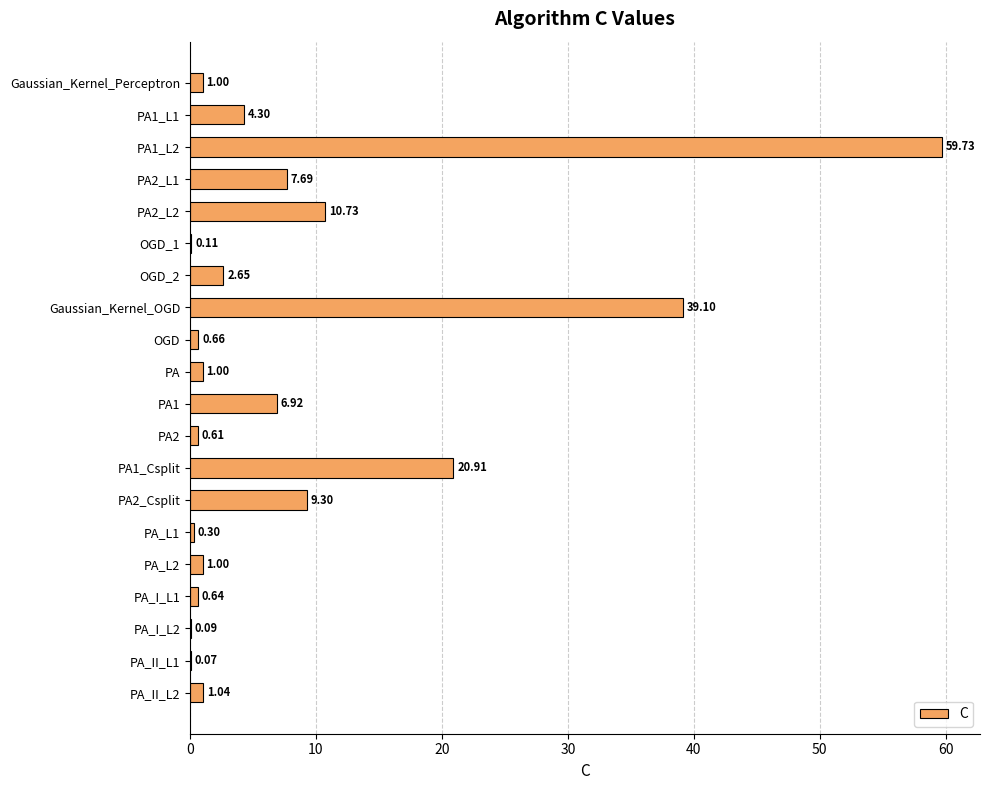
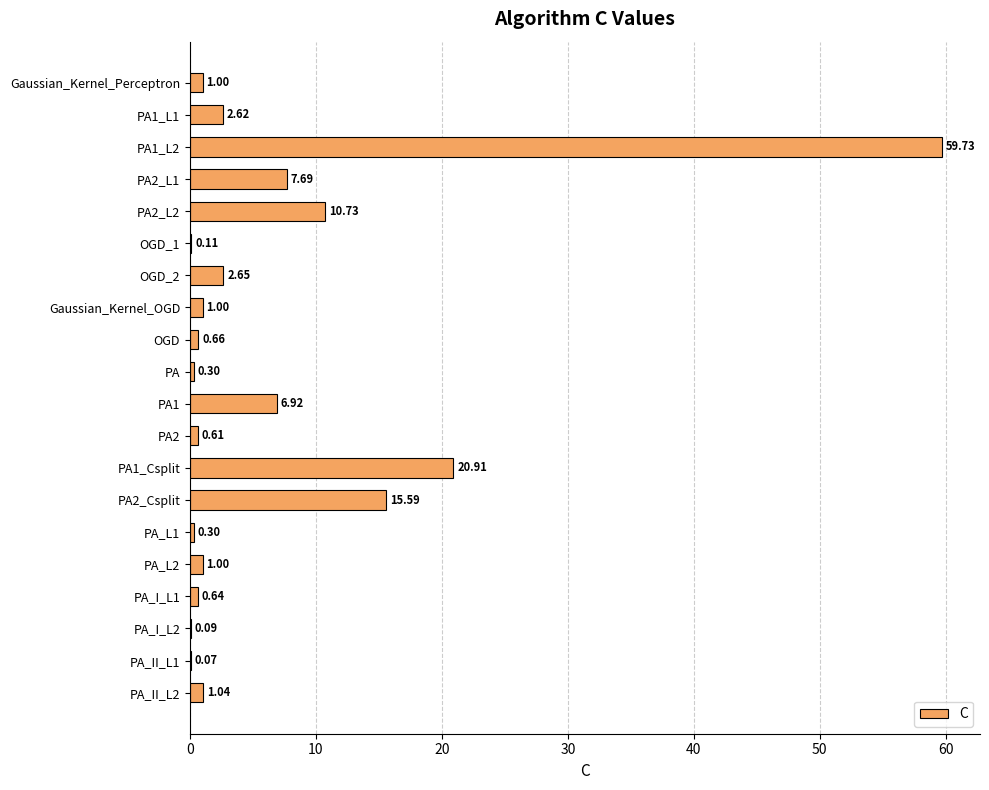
  {
    "Gaussian_Kernel_Perceptron": 1.00,
-   "PA1_L1": 4.30,
+   "PA1_L1": 2.62,
    "PA1_L2": 59.73,
    "PA2_L1": 7.69,
    "PA2_L2": 10.73,
    "OGD_1": 0.11,
    "OGD_2": 2.65,
-   "Gaussian_Kernel_OGD": 39.10,
+   "Gaussian_Kernel_OGD": 1.00,
    "OGD": 0.66,
-   "PA": 1.00,
+   "PA": 0.30,
    "PA1": 6.92,
    "PA2": 0.61,
    "PA1_Csplit": 20.91,
-   "PA2_Csplit": 9.30,
+   "PA2_Csplit": 15.59,
    "PA_L1": 0.30,
    "PA_L2": 1.00,
    "PA_I_L1": 0.64,
    "PA_I_L2": 0.09,
    "PA_II_L1": 0.07,
    "PA_II_L2": 1.04
  }
